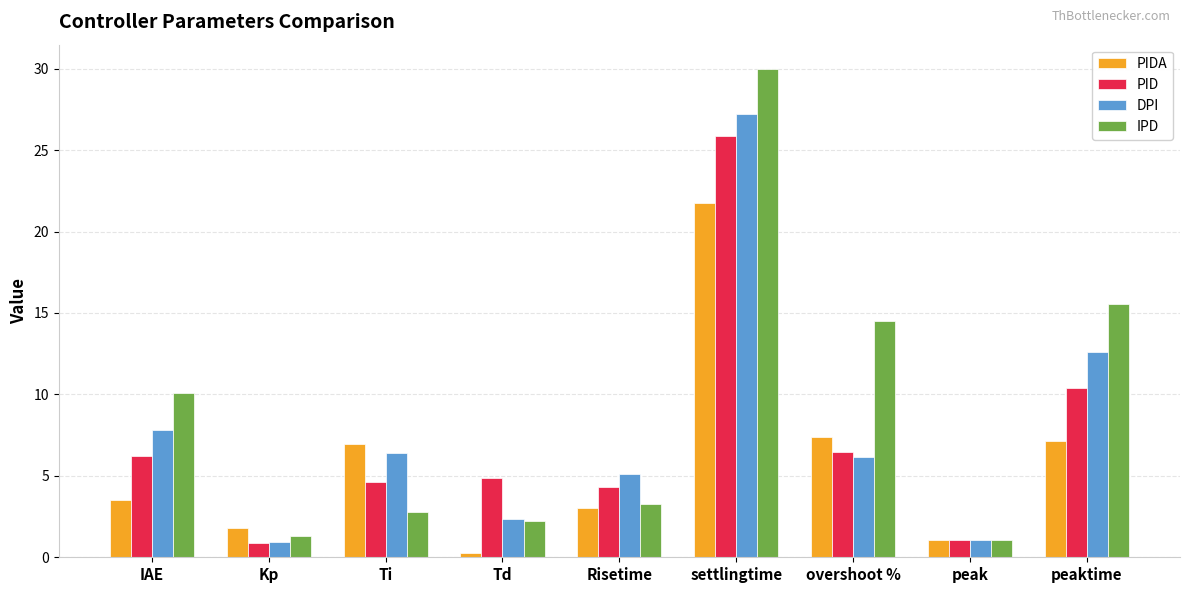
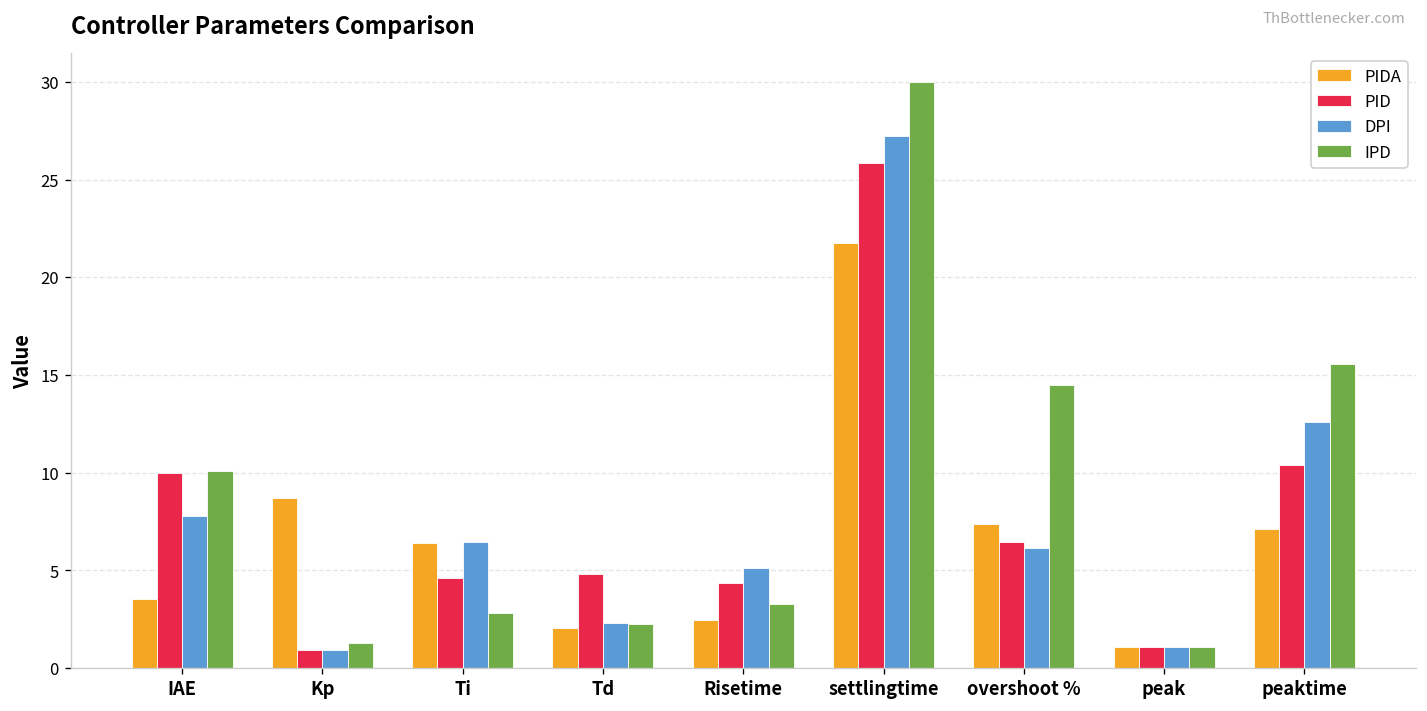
  {
    "PIDA": {
      "IAE": 3.5,
-     "Kp": 1.8,
-     "Ti": 7.0,
-     "Td": 0.3,
-     "Risetime": 3.0,
+     "Kp": 8.7,
+     "Ti": 6.4,
+     "Td": 2.0,
+     "Risetime": 2.5,
      "settlingtime": 21.7,
      "overshoot %": 7.4,
      "peak": 1.1,
      "peaktime": 7.1
    },
    "PID": {
-     "IAE": 6.2,
+     "IAE": 10.0,
      "Kp": 0.9,
      "Ti": 4.6,
      "Td": 4.8,
      "Risetime": 4.3,
      "settlingtime": 25.9,
      "overshoot %": 6.4,
      "peak": 1.1,
      "peaktime": 10.4
    },
    "DPI": {
      "IAE": 7.8,
      "Kp": 0.9,
      "Ti": 6.4,
      "Td": 2.3,
      "Risetime": 5.1,
      "settlingtime": 27.2,
      "overshoot %": 6.2,
      "peak": 1.1,
      "peaktime": 12.6
    },
    "IPD": {
      "IAE": 10.1,
      "Kp": 1.3,
      "Ti": 2.8,
      "Td": 2.2,
      "Risetime": 3.3,
      "settlingtime": 30.0,
      "overshoot %": 14.5,
      "peak": 1.1,
      "peaktime": 15.5
    }
  }
